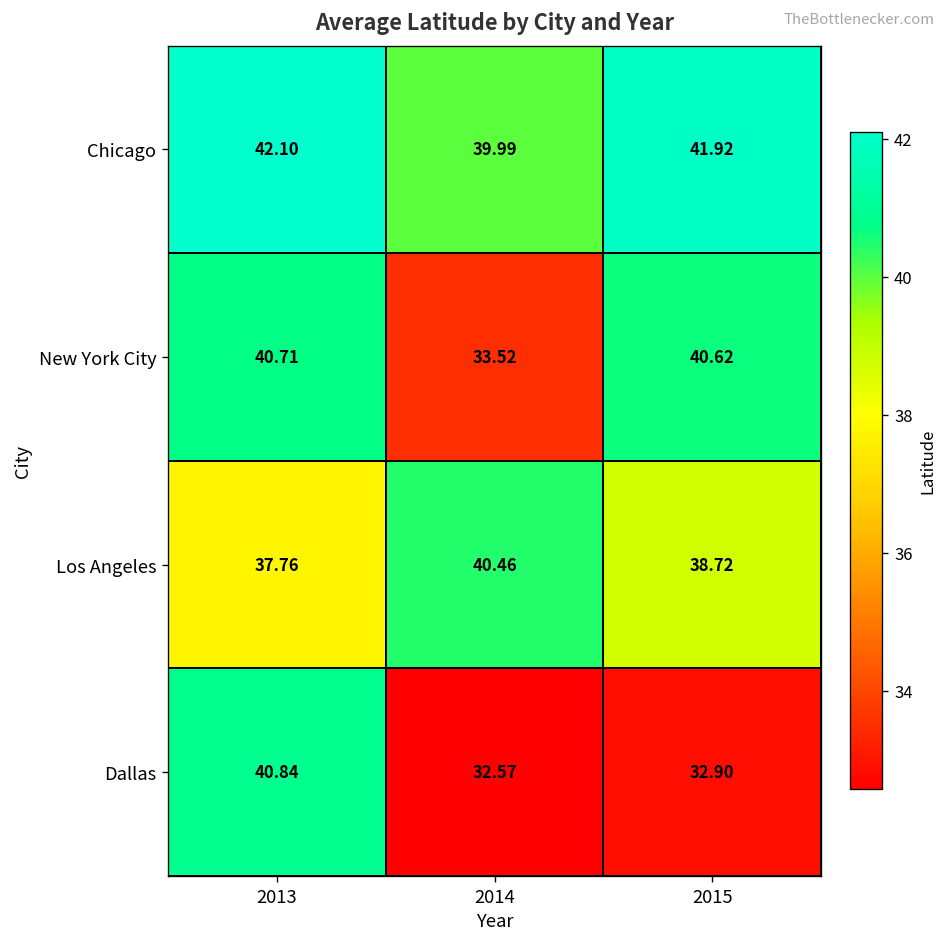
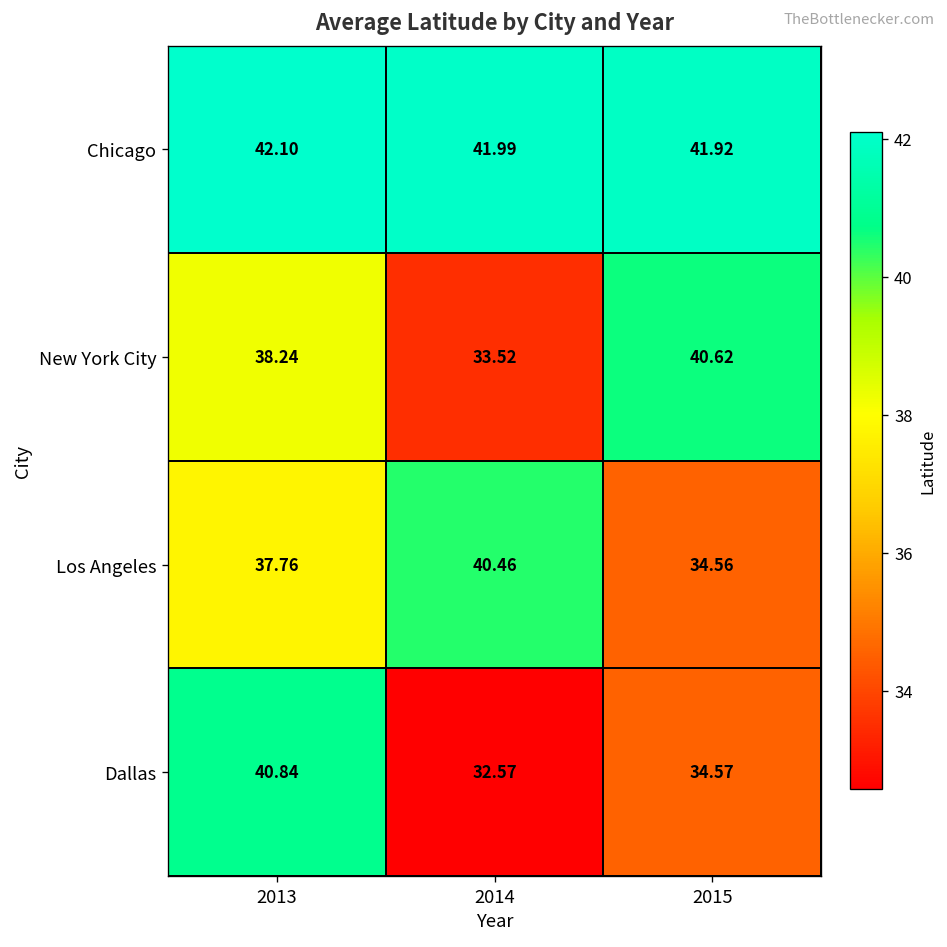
  {
    "Chicago": {
      "2013": 42.10,
-     "2014": 39.99,
+     "2014": 41.99,
      "2015": 41.92
    },
    "New York City": {
-     "2013": 40.71,
+     "2013": 38.24,
      "2014": 33.52,
      "2015": 40.62
    },
    "Los Angeles": {
      "2013": 37.76,
      "2014": 40.46,
-     "2015": 38.72
+     "2015": 34.56
    },
    "Dallas": {
      "2013": 40.84,
      "2014": 32.57,
-     "2015": 32.90
+     "2015": 34.57
    }
  }
